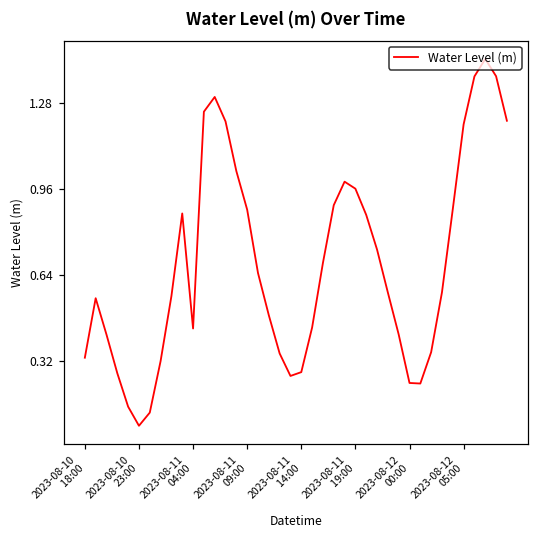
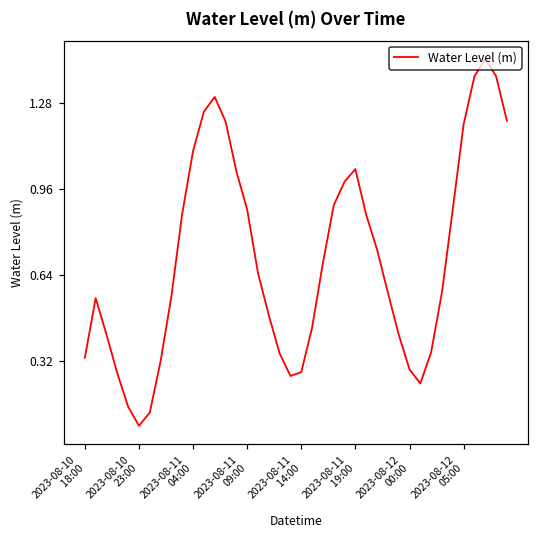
  {
    "2023-08-10 18:00": 0.33,
    "2023-08-10 23:00": 0.08,
-   "2023-08-11 04:00": 0.44,
+   "2023-08-11 04:00": 1.10,
    "2023-08-11 09:00": 0.88,
    "2023-08-11 14:00": 0.28,
-   "2023-08-11 19:00": 0.96,
-   "2023-08-12 00:00": 0.24,
+   "2023-08-11 19:00": 1.03,
+   "2023-08-12 00:00": 0.29,
    "2023-08-12 05:00": 1.20
  }
